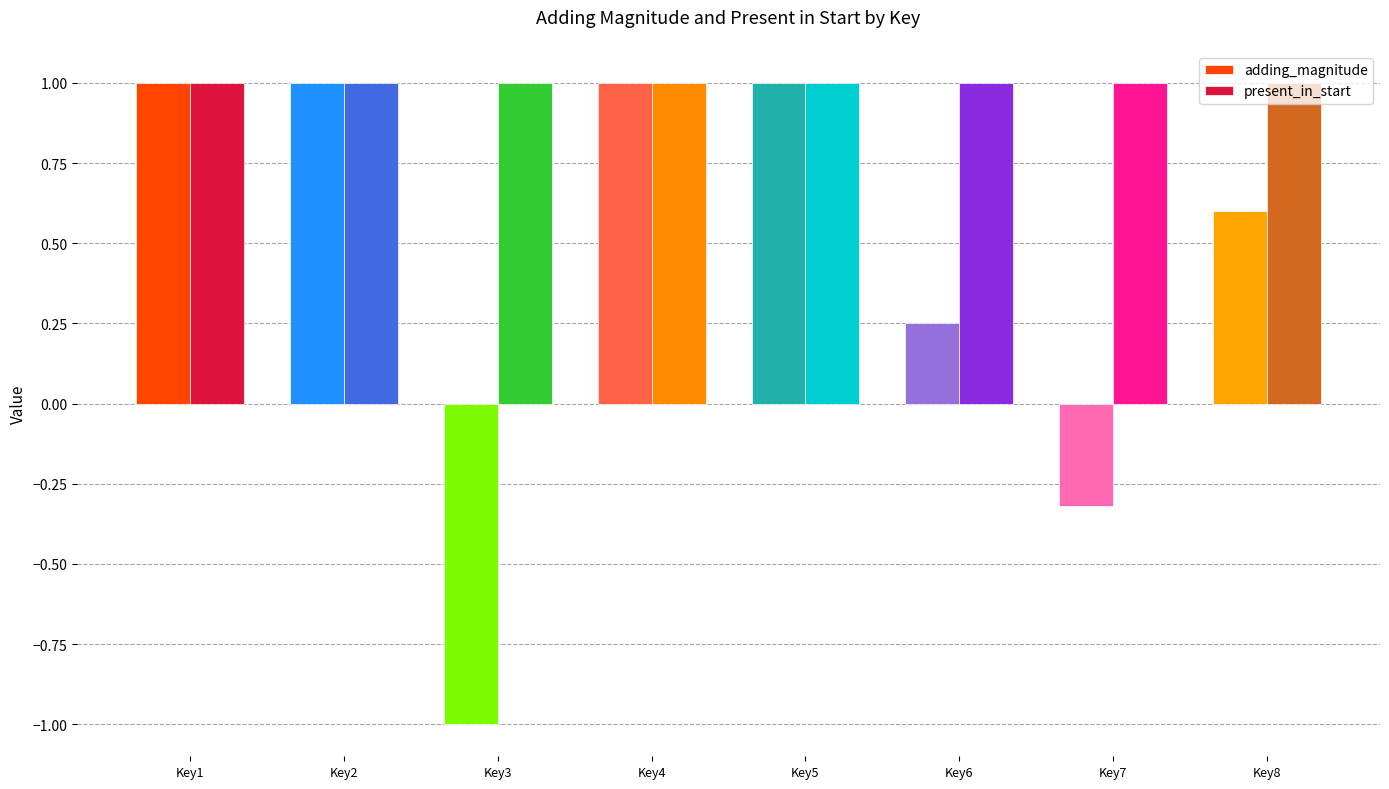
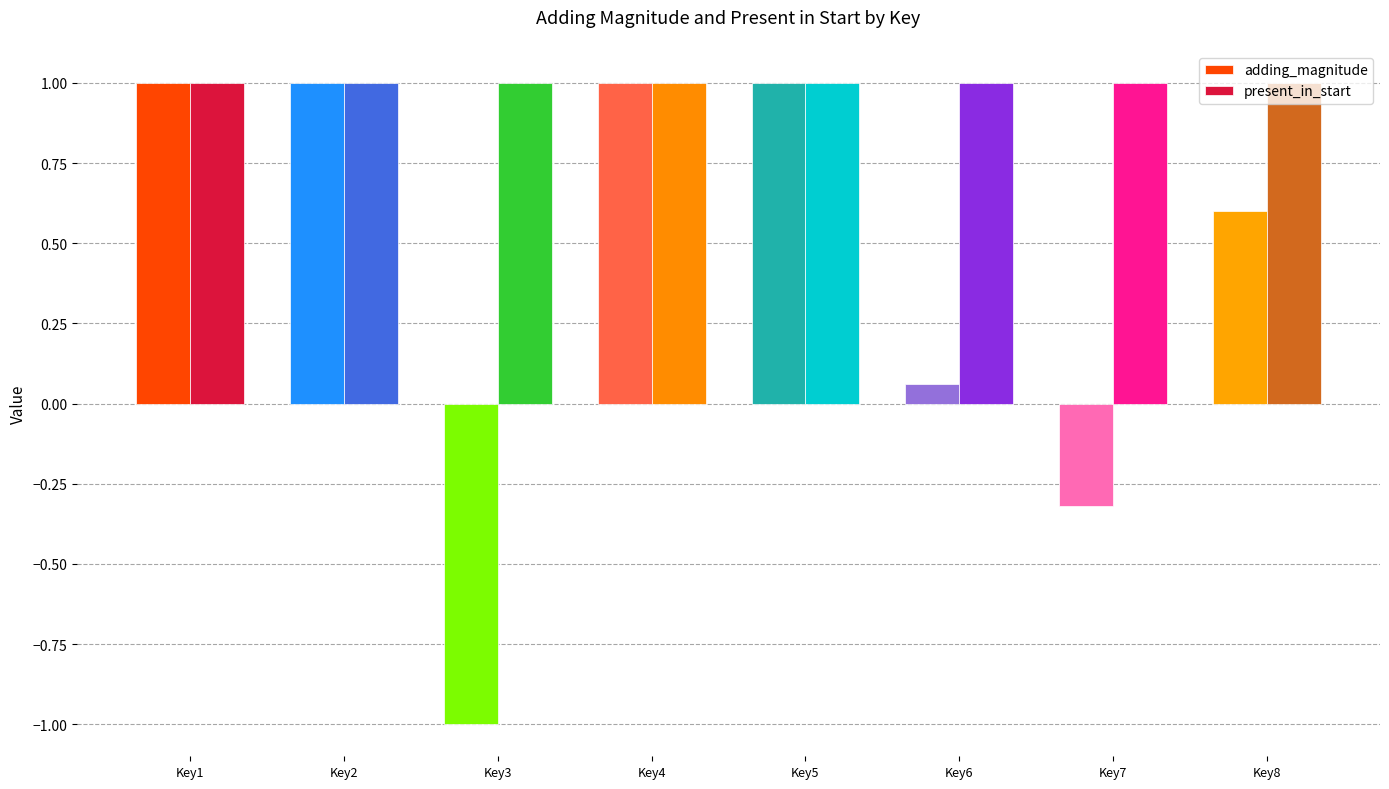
  {
    "adding_magnitude": {
      "Key1": 1.00,
      "Key2": 1.00,
      "Key3": -1.00,
      "Key4": 1.00,
      "Key5": 1.00,
-     "Key6": 0.25,
+     "Key6": 0.06,
      "Key7": -0.32,
      "Key8": 0.60
    },
    "present_in_start": {
      "Key1": 1.00,
      "Key2": 1.00,
      "Key3": 1.00,
      "Key4": 1.00,
      "Key5": 1.00,
      "Key6": 1.00,
      "Key7": 1.00
    }
  }
